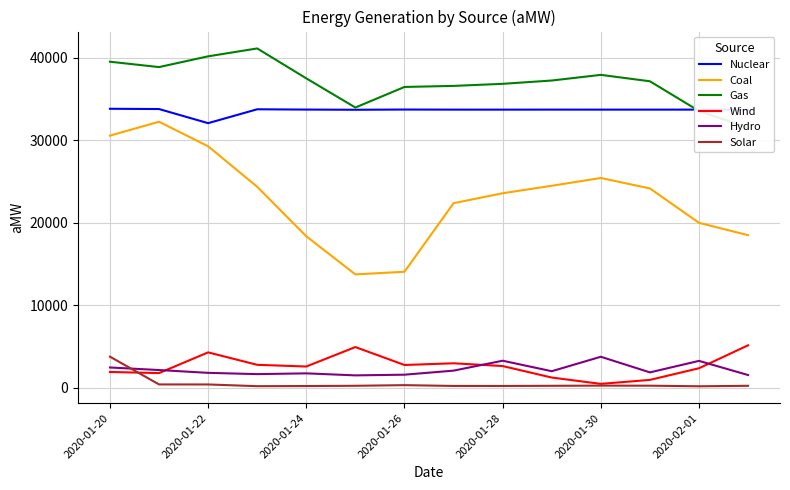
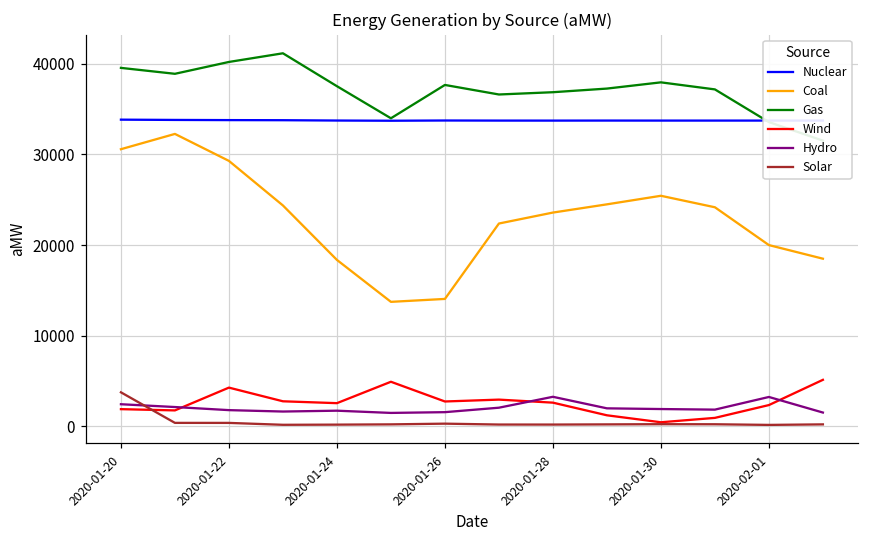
  {
    "Nuclear": {
      "2020-01-20": 34000,
-     "2020-01-22": 32000,
+     "2020-01-22": 34000,
      "2020-01-24": 34000,
      "2020-01-26": 34000,
      "2020-01-28": 34000,
      "2020-01-30": 34000
    },
    "Coal": {
      "2020-01-20": 31000,
      "2020-01-22": 29000,
      "2020-01-24": 18000,
      "2020-01-26": 14000,
      "2020-01-28": 24000,
      "2020-01-30": 25000,
      "2020-02-01": 20000
    },
    "Gas": {
      "2020-01-20": 40000,
      "2020-01-22": 40000,
      "2020-01-24": 38000,
-     "2020-01-26": 36000,
+     "2020-01-26": 38000,
      "2020-01-28": 37000,
      "2020-01-30": 38000
    },
    "Wind": {
      "2020-01-20": 2000,
      "2020-01-22": 4000,
      "2020-01-24": 3000,
      "2020-01-26": 3000,
      "2020-01-28": 3000,
      "2020-02-01": 2000
    },
    "Hydro": {
      "2020-01-20": 2000,
      "2020-01-22": 2000,
      "2020-01-24": 2000,
      "2020-01-26": 2000,
      "2020-01-28": 3000,
-     "2020-01-30": 4000,
+     "2020-01-30": 2000,
      "2020-02-01": 3000
    },
    "Solar": {
      "2020-01-20": 4000,
      "2020-01-22": 0,
      "2020-01-24": 0,
      "2020-01-26": 0,
      "2020-01-28": 0,
      "2020-02-01": 0
    }
  }
